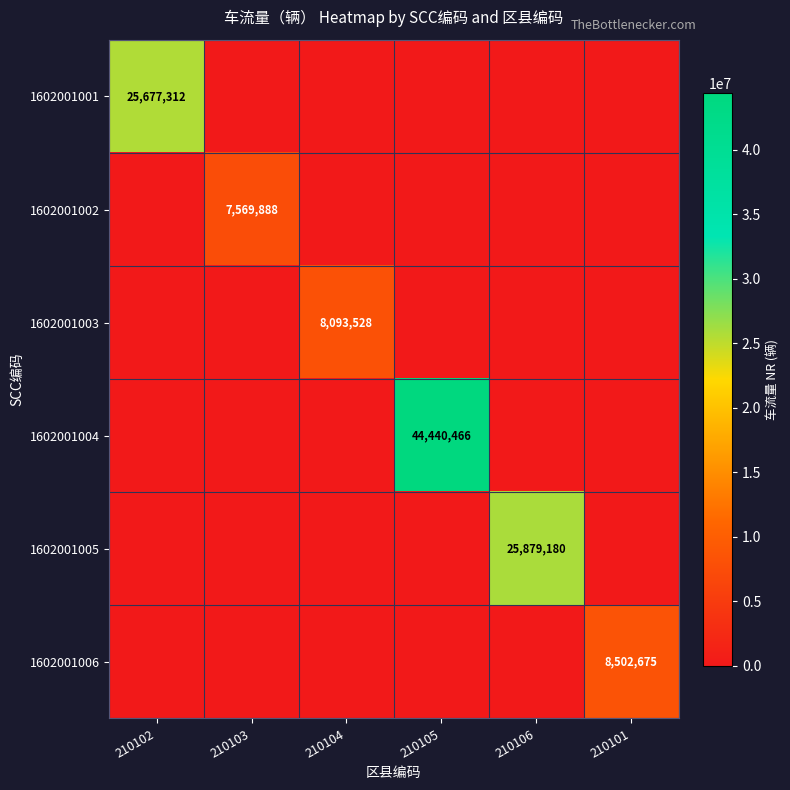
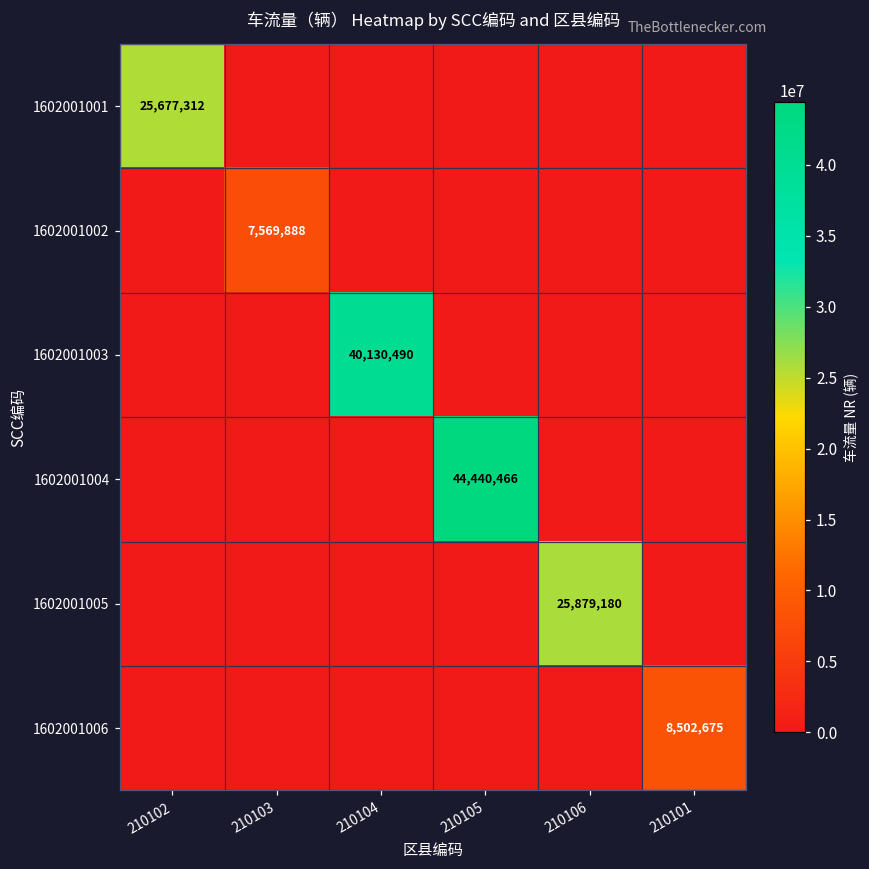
  {
    "1602001001": {
      "210102": "25,677,312"
    },
    "1602001002": {
      "210103": "7,569,888"
    },
    "1602001003": {
-     "210104": "8,093,528"
+     "210104": "40,130,490"
    },
    "1602001004": {
      "210105": "44,440,466"
    },
    "1602001005": {
      "210106": "25,879,180"
    },
    "1602001006": {
      "210101": "8,502,675"
    }
  }
